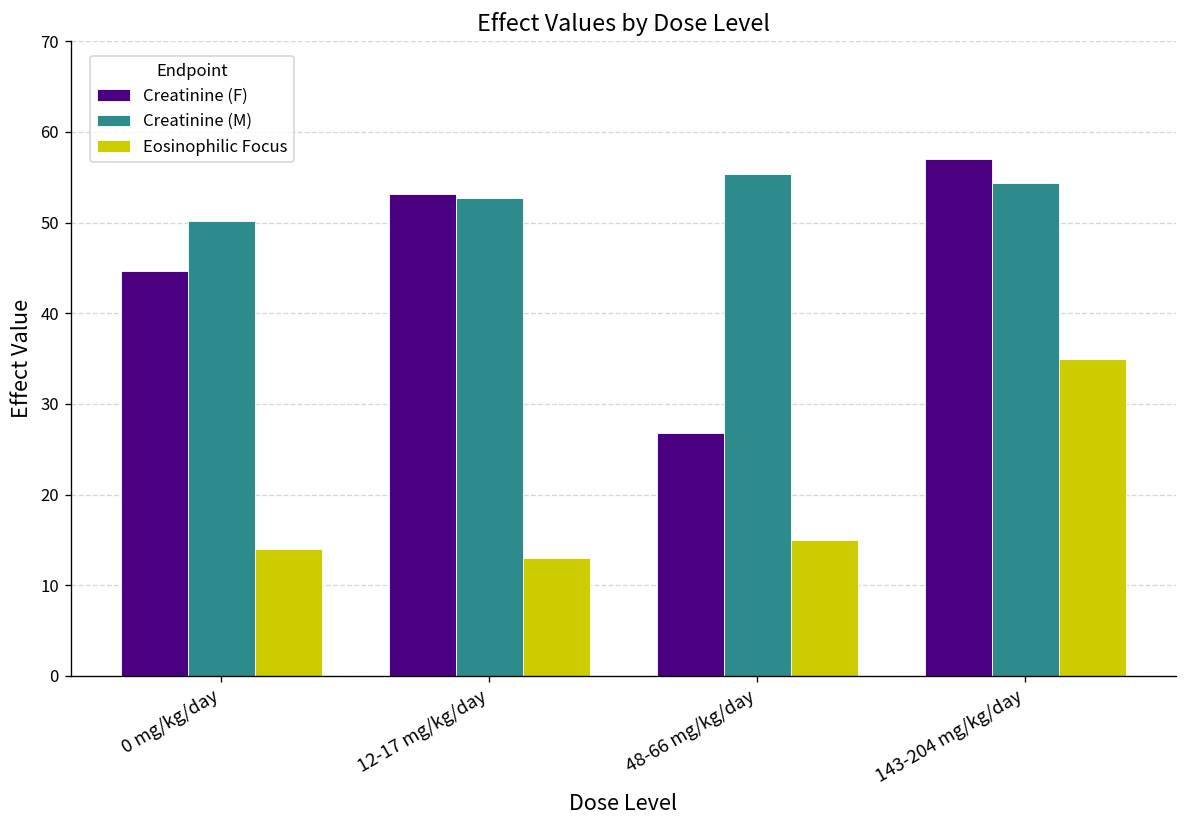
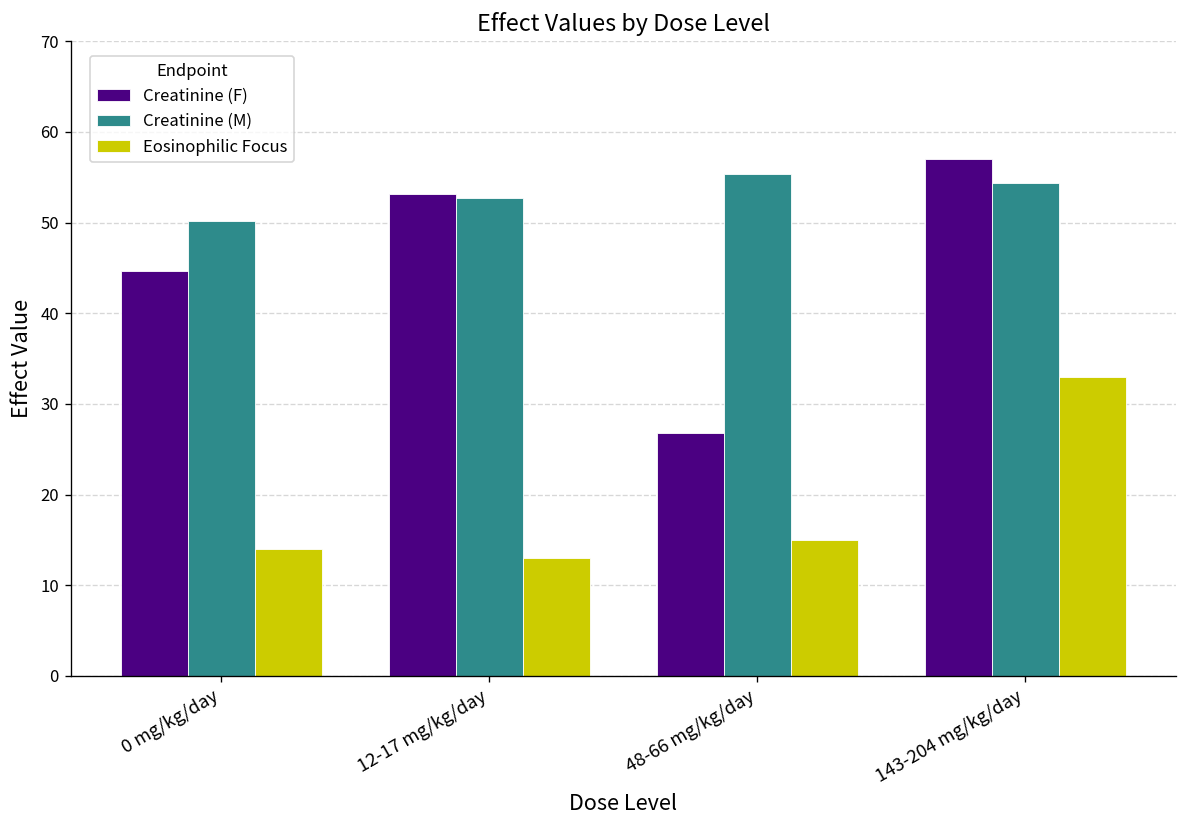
  {
    "Creatinine (F)": {
      "0 mg/kg/day": 45,
      "12-17 mg/kg/day": 53,
      "48-66 mg/kg/day": 27,
      "143-204 mg/kg/day": 57
    },
    "Creatinine (M)": {
      "0 mg/kg/day": 50,
      "12-17 mg/kg/day": 53,
      "48-66 mg/kg/day": 55,
      "143-204 mg/kg/day": 54
    },
    "Eosinophilic Focus": {
      "0 mg/kg/day": 14,
      "12-17 mg/kg/day": 13,
      "48-66 mg/kg/day": 15,
-     "143-204 mg/kg/day": 35
+     "143-204 mg/kg/day": 33
    }
  }
